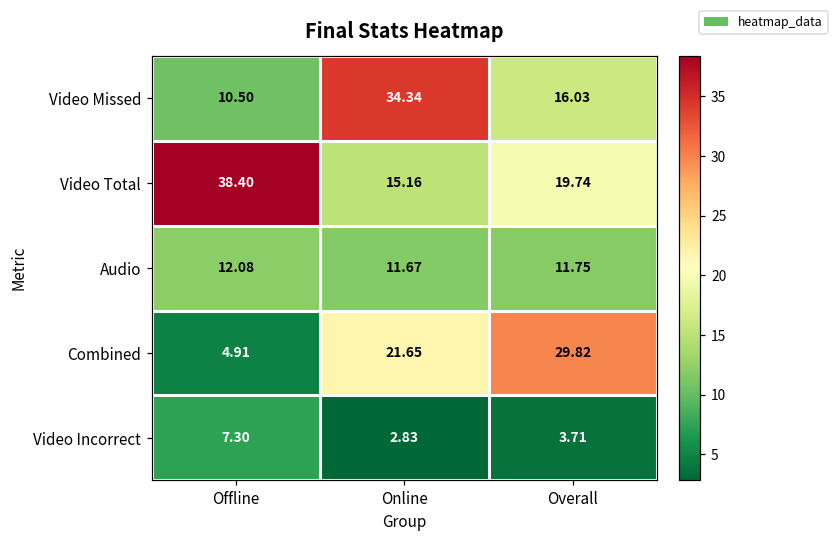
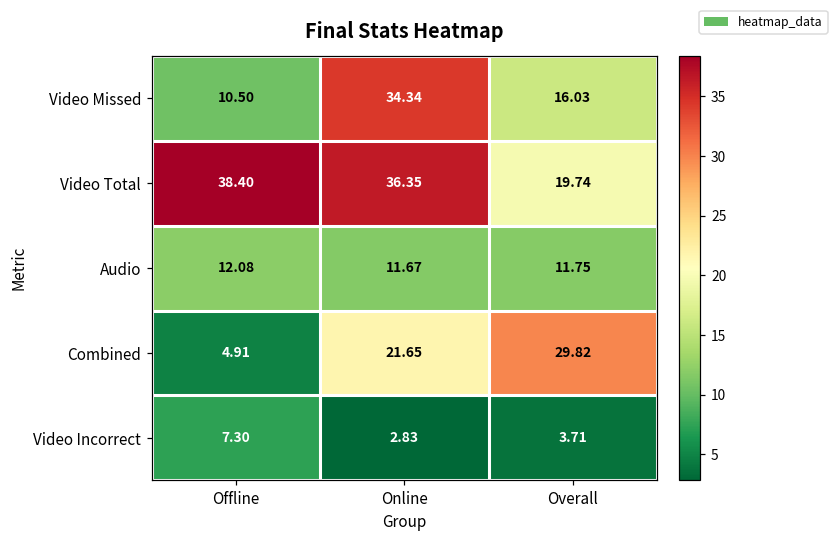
  {
    "Video Missed": {
      "Offline": 10.50,
      "Online": 34.34,
      "Overall": 16.03
    },
    "Video Total": {
      "Offline": 38.40,
-     "Online": 15.16,
+     "Online": 36.35,
      "Overall": 19.74
    },
    "Audio": {
      "Offline": 12.08,
      "Online": 11.67,
      "Overall": 11.75
    },
    "Combined": {
      "Offline": 4.91,
      "Online": 21.65,
      "Overall": 29.82
    },
    "Video Incorrect": {
      "Offline": 7.30,
      "Online": 2.83,
      "Overall": 3.71
    }
  }
